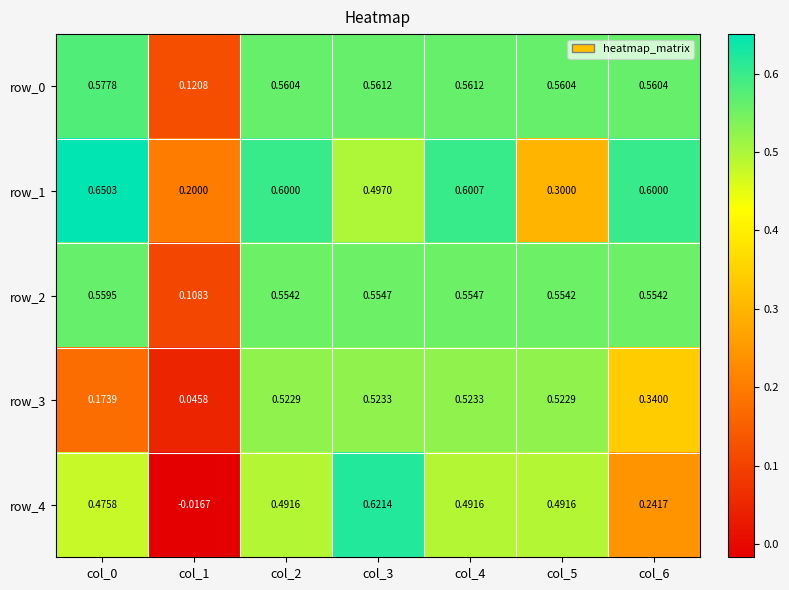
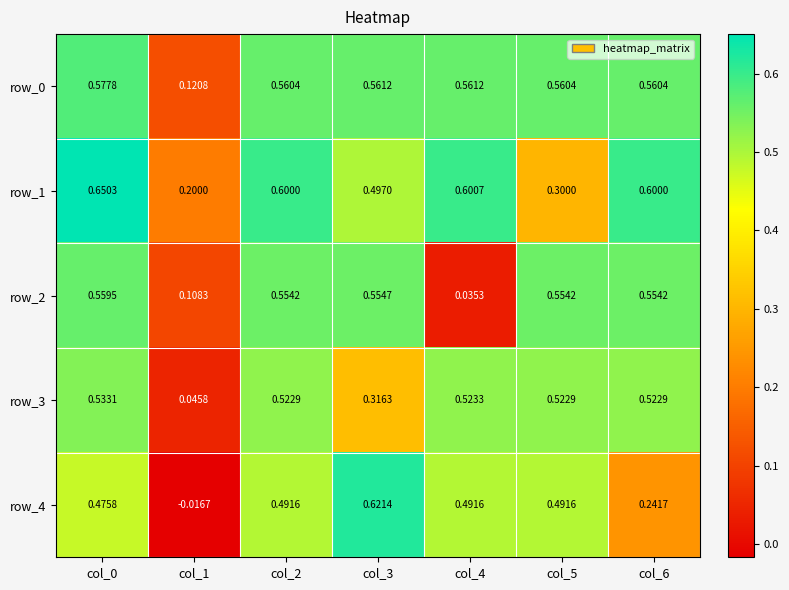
  {
    "row_0": {
      "col_0": 0.5778,
      "col_1": 0.1208,
      "col_2": 0.5604,
      "col_3": 0.5612,
      "col_4": 0.5612,
      "col_5": 0.5604,
      "col_6": 0.5604
    },
    "row_1": {
      "col_0": 0.6503,
      "col_1": 0.2000,
      "col_2": 0.6000,
      "col_3": 0.4970,
      "col_4": 0.6007,
      "col_5": 0.3000,
      "col_6": 0.6000
    },
    "row_2": {
      "col_0": 0.5595,
      "col_1": 0.1083,
      "col_2": 0.5542,
      "col_3": 0.5547,
-     "col_4": 0.5547,
+     "col_4": 0.0353,
      "col_5": 0.5542,
      "col_6": 0.5542
    },
    "row_3": {
-     "col_0": 0.1739,
+     "col_0": 0.5331,
      "col_1": 0.0458,
      "col_2": 0.5229,
-     "col_3": 0.5233,
+     "col_3": 0.3163,
      "col_4": 0.5233,
      "col_5": 0.5229,
-     "col_6": 0.3400
+     "col_6": 0.5229
    },
    "row_4": {
      "col_0": 0.4758,
      "col_1": -0.0167,
      "col_2": 0.4916,
      "col_3": 0.6214,
      "col_4": 0.4916,
      "col_5": 0.4916,
      "col_6": 0.2417
    }
  }
